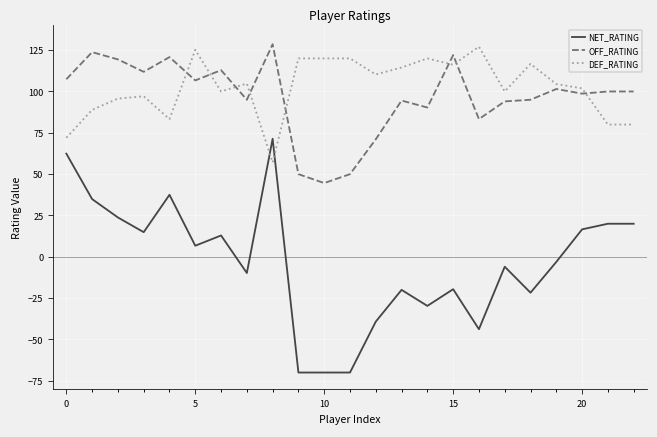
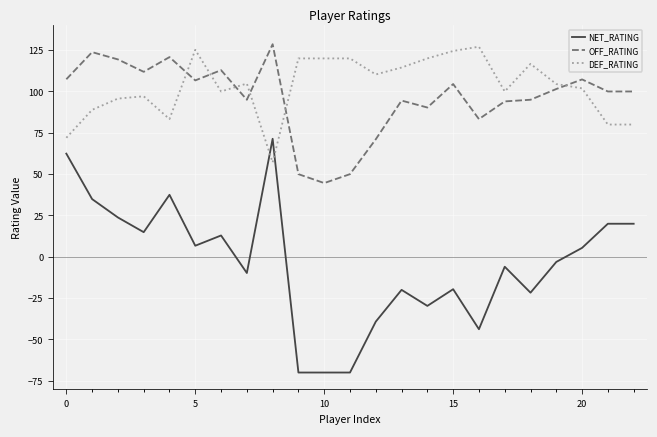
  {
    "NET_RATING": {
      "0": 62,
      "5": 7,
      "10": -70,
      "15": -20,
-     "20": 17
+     "20": 5
    },
    "OFF_RATING": {
      "0": 107,
      "5": 107,
      "10": 45,
-     "15": 122,
-     "20": 99
+     "15": 105,
+     "20": 107
    },
    "DEF_RATING": {
      "0": 72,
      "5": 125,
      "10": 120,
-     "15": 116,
+     "15": 125,
      "20": 102
    }
  }
